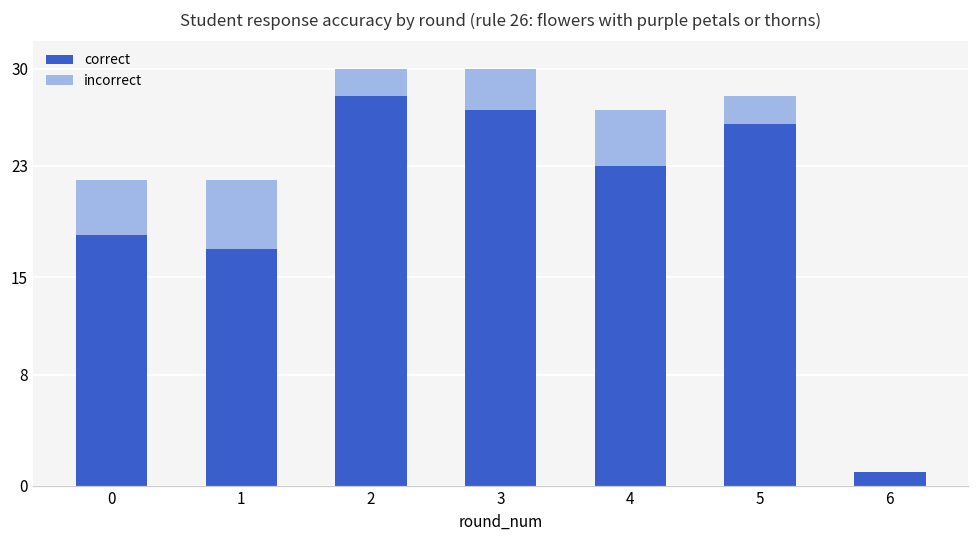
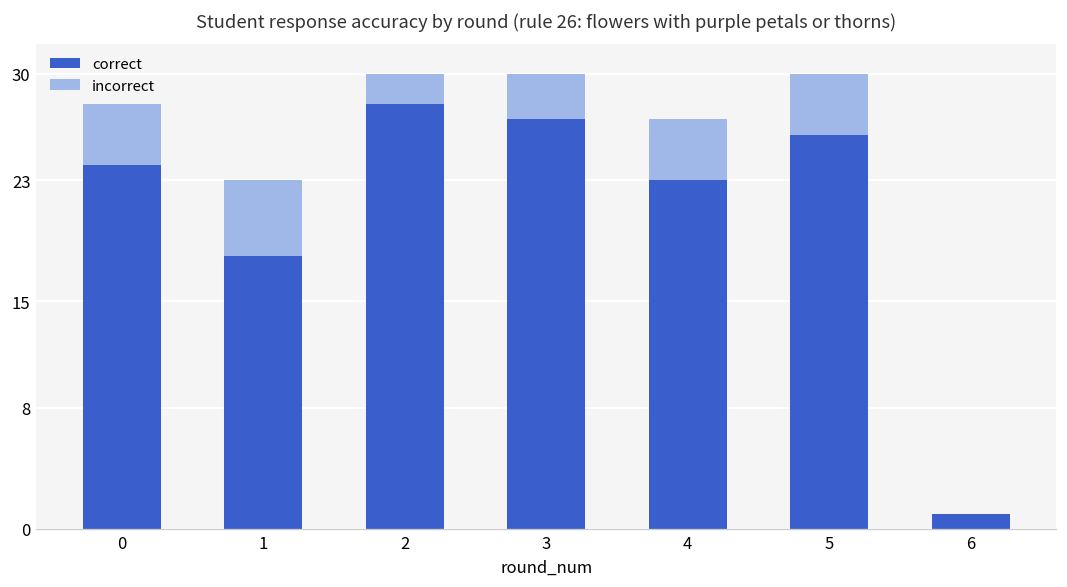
  {
    "correct": {
-     "0": 18,
-     "1": 17,
+     "0": 24,
+     "1": 18,
      "2": 28,
      "3": 27,
      "4": 23,
      "5": 26,
      "6": 1
    },
    "incorrect": {
      "0": 4,
      "1": 5,
      "2": 2,
      "3": 3,
      "4": 4,
-     "5": 2,
+     "5": 4,
      "6": 0
    }
  }
